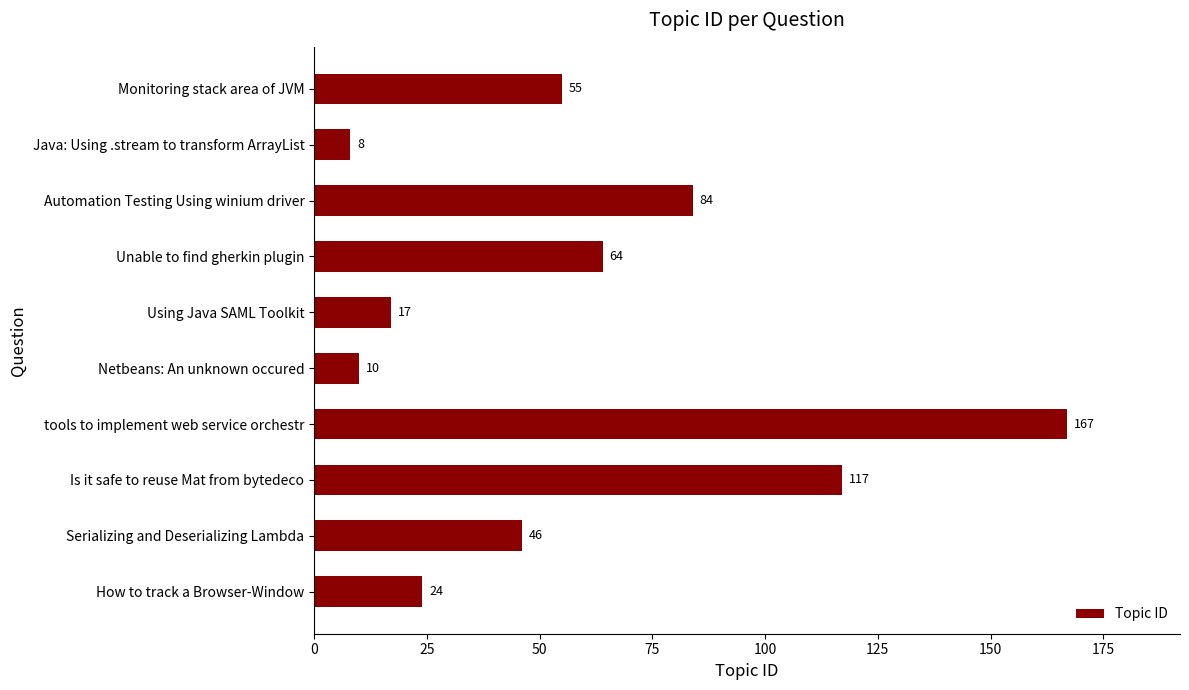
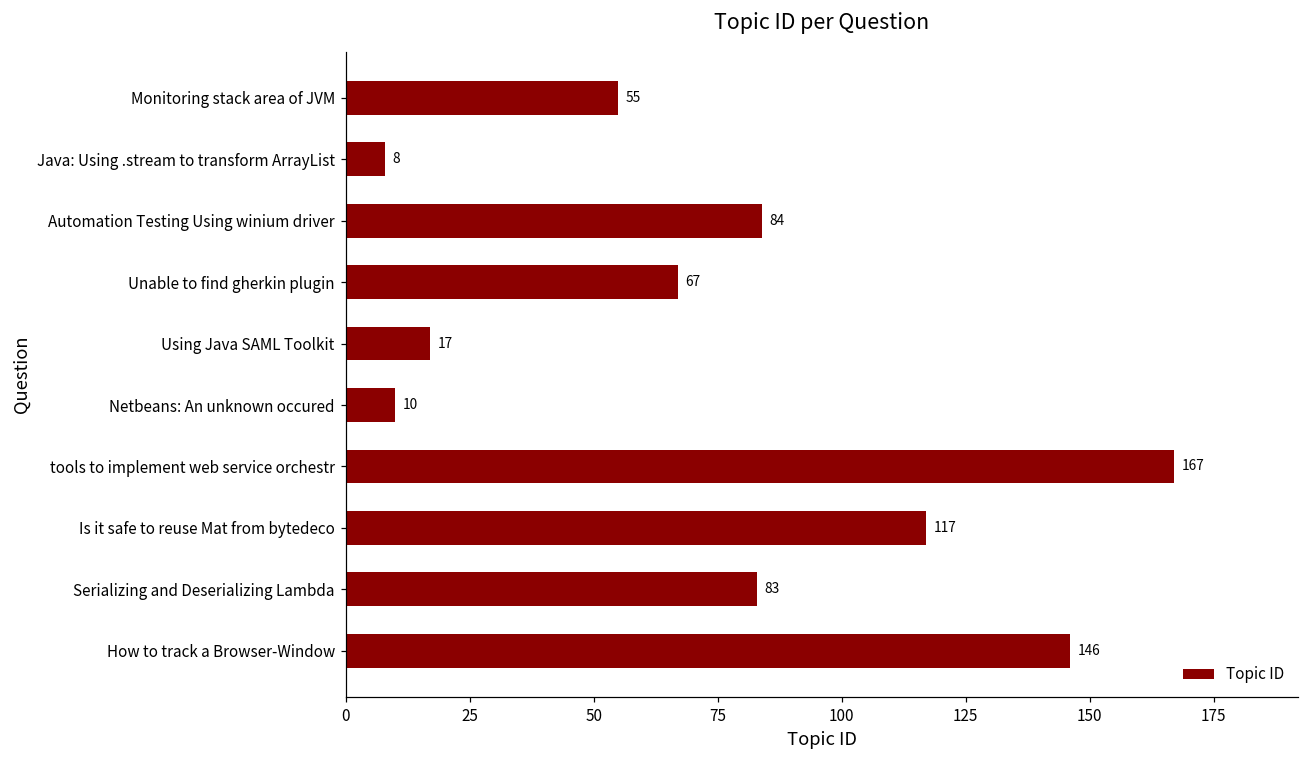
  {
    "Monitoring stack area of JVM": 55,
    "Java: Using .stream to transform ArrayList": 8,
    "Automation Testing Using winium driver": 84,
-   "Unable to find gherkin plugin": 64,
+   "Unable to find gherkin plugin": 67,
    "Using Java SAML Toolkit": 17,
    "Netbeans: An unknown occured": 10,
    "tools to implement web service orchestr": 167,
    "Is it safe to reuse Mat from bytedeco": 117,
-   "Serializing and Deserializing Lambda": 46,
-   "How to track a Browser-Window": 24
+   "Serializing and Deserializing Lambda": 83,
+   "How to track a Browser-Window": 146
  }
